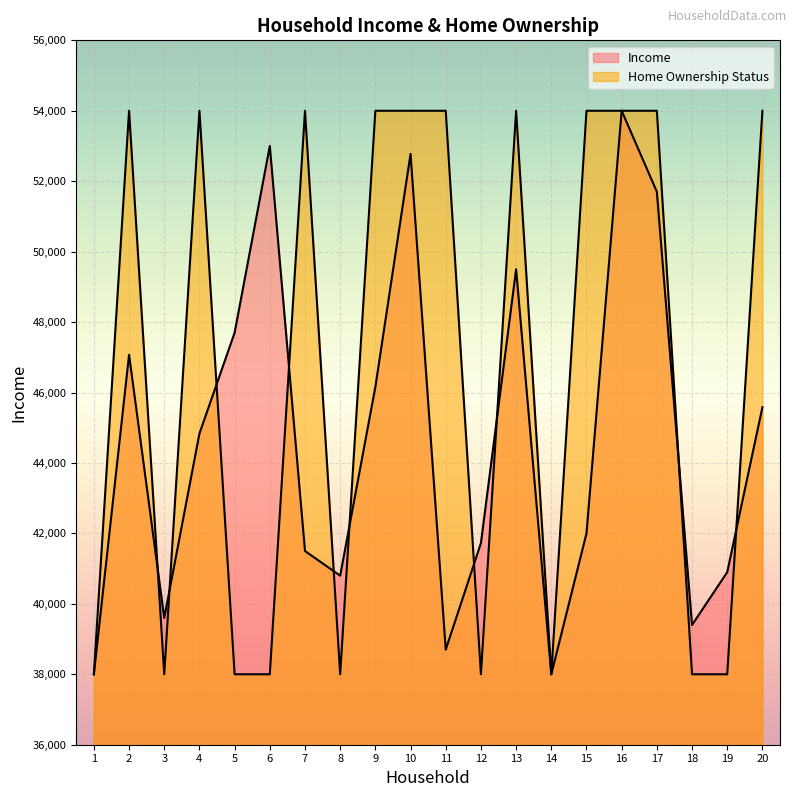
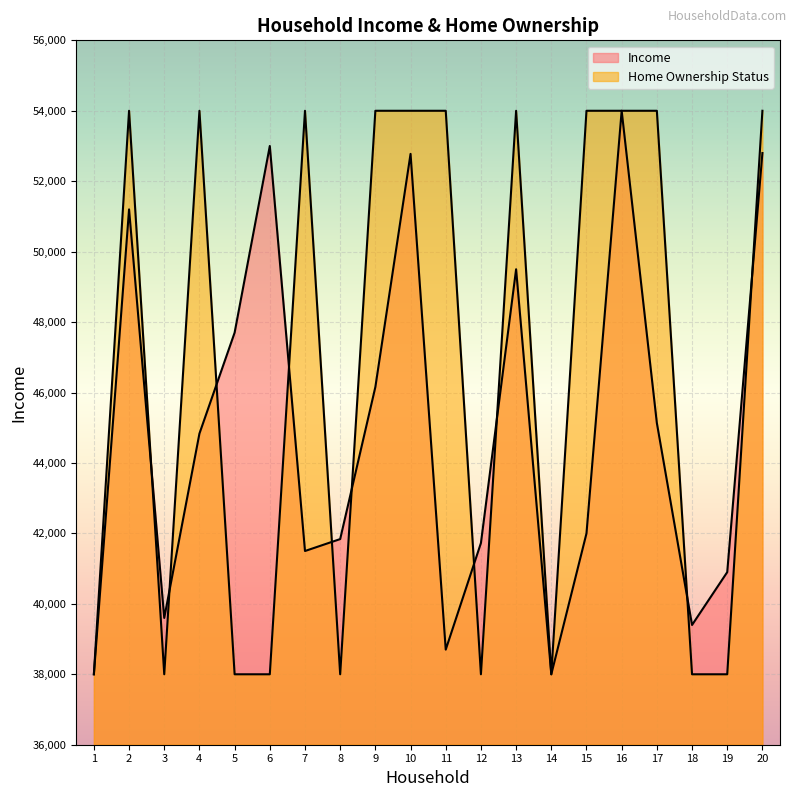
  {
    "Income": {
-     "2": "47,100",
+     "2": "51,200",
      "3": "39,600",
      "4": "44,800",
      "5": "47,700",
      "6": "53,000",
      "7": "41,500",
-     "8": "40,800",
+     "8": "41,800",
      "9": "46,200",
      "10": "52,800",
      "11": "38,700",
      "12": "41,700",
      "13": "49,500",
      "15": "42,000",
-     "17": "51,700",
+     "17": "45,100",
      "18": "39,400",
      "19": "40,900",
-     "20": "45,600"
+     "20": "52,800"
    },
    "Home Ownership Status": {
      "2": "54,000",
      "3": "38,000",
      "4": "54,000",
      "5": "38,000",
      "6": "38,000",
      "7": "54,000",
      "8": "38,000",
      "9": "54,000",
      "10": "54,000",
      "11": "54,000",
      "12": "38,000",
      "13": "54,000",
      "15": "54,000",
      "17": "54,000",
      "18": "38,000",
      "19": "38,000",
      "20": "54,000"
    }
  }
